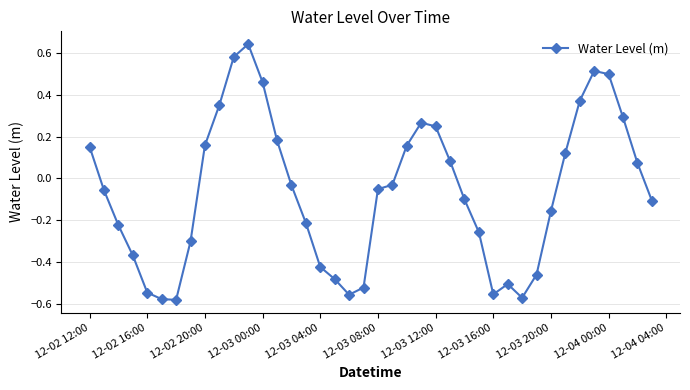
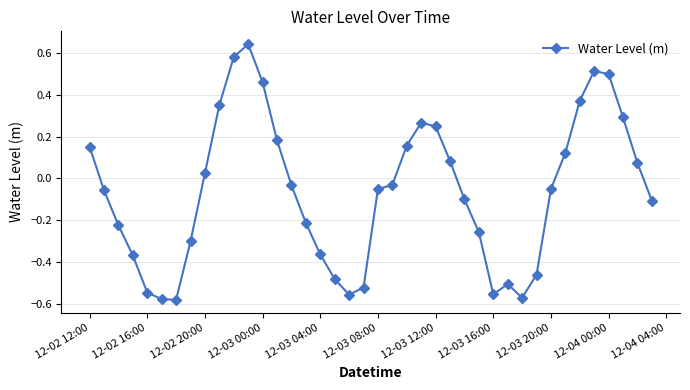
  {
    "12-02 12:00": 0.15,
    "12-02 16:00": -0.55,
-   "12-02 20:00": 0.16,
+   "12-02 20:00": 0.02,
    "12-03 00:00": 0.46,
-   "12-03 04:00": -0.42,
+   "12-03 04:00": -0.36,
    "12-03 08:00": -0.05,
    "12-03 12:00": 0.25,
    "12-03 16:00": -0.56,
-   "12-03 20:00": -0.16,
+   "12-03 20:00": -0.05,
    "12-04 00:00": 0.50
  }
